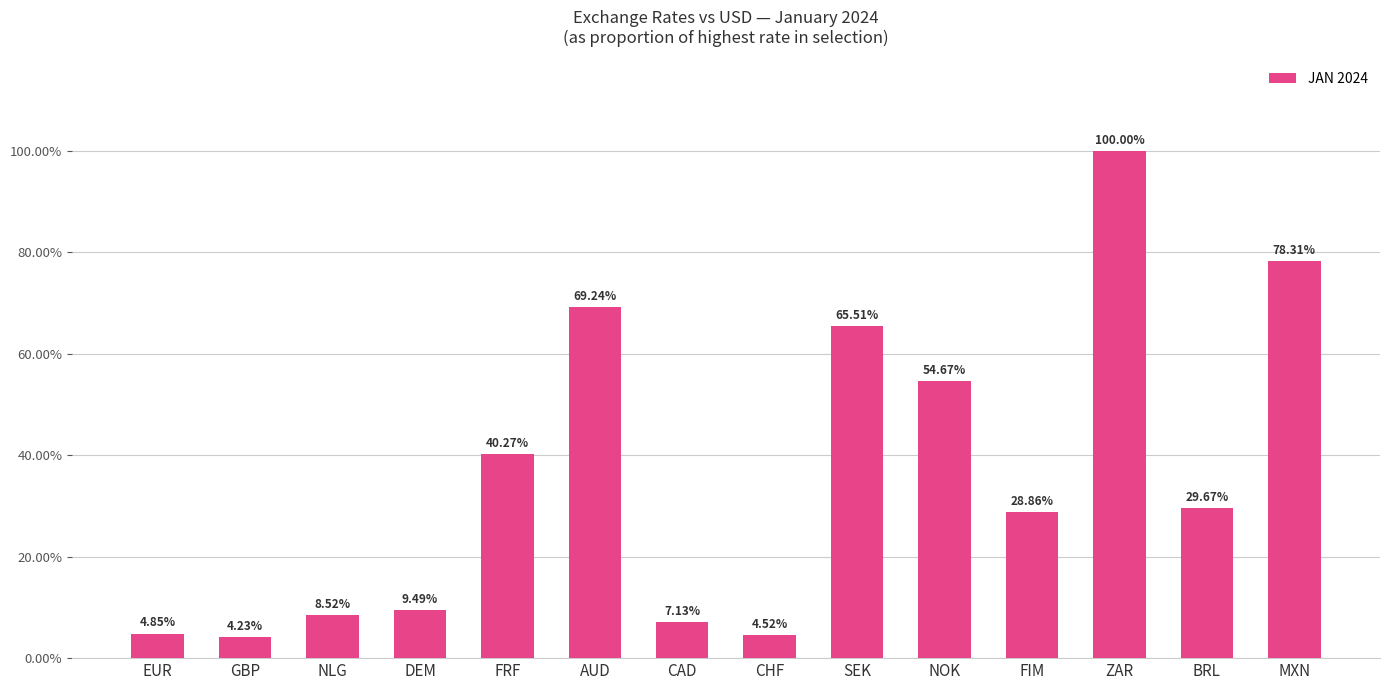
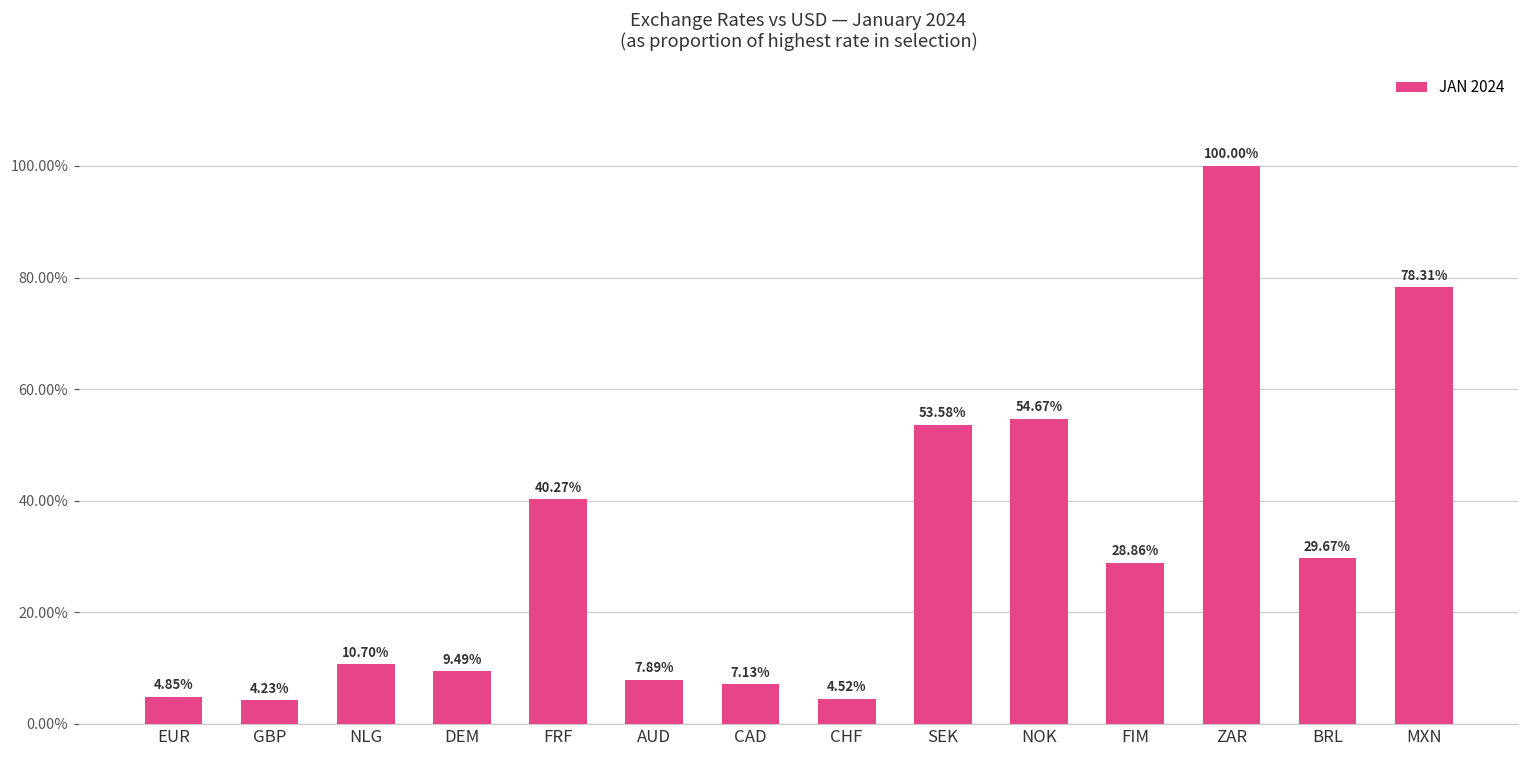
  {
    "EUR": "4.85%",
    "GBP": "4.23%",
-   "NLG": "8.52%",
+   "NLG": "10.70%",
    "DEM": "9.49%",
    "FRF": "40.27%",
-   "AUD": "69.24%",
+   "AUD": "7.89%",
    "CAD": "7.13%",
    "CHF": "4.52%",
-   "SEK": "65.51%",
+   "SEK": "53.58%",
    "NOK": "54.67%",
    "FIM": "28.86%",
    "ZAR": "100.00%",
    "BRL": "29.67%",
    "MXN": "78.31%"
  }
